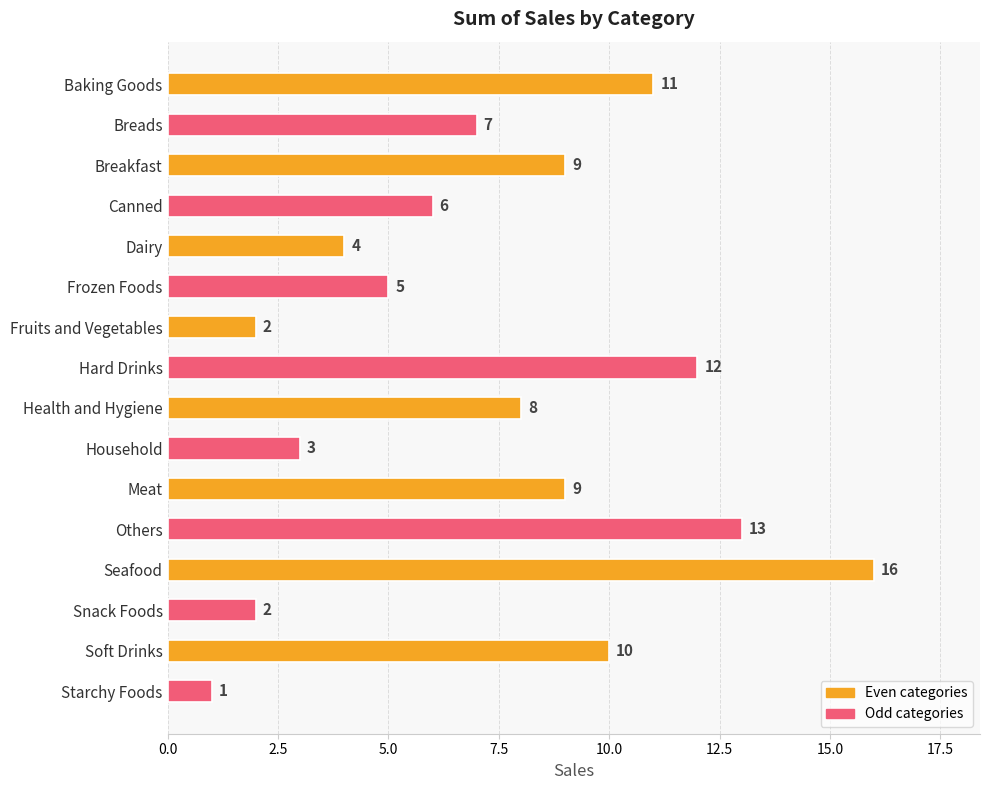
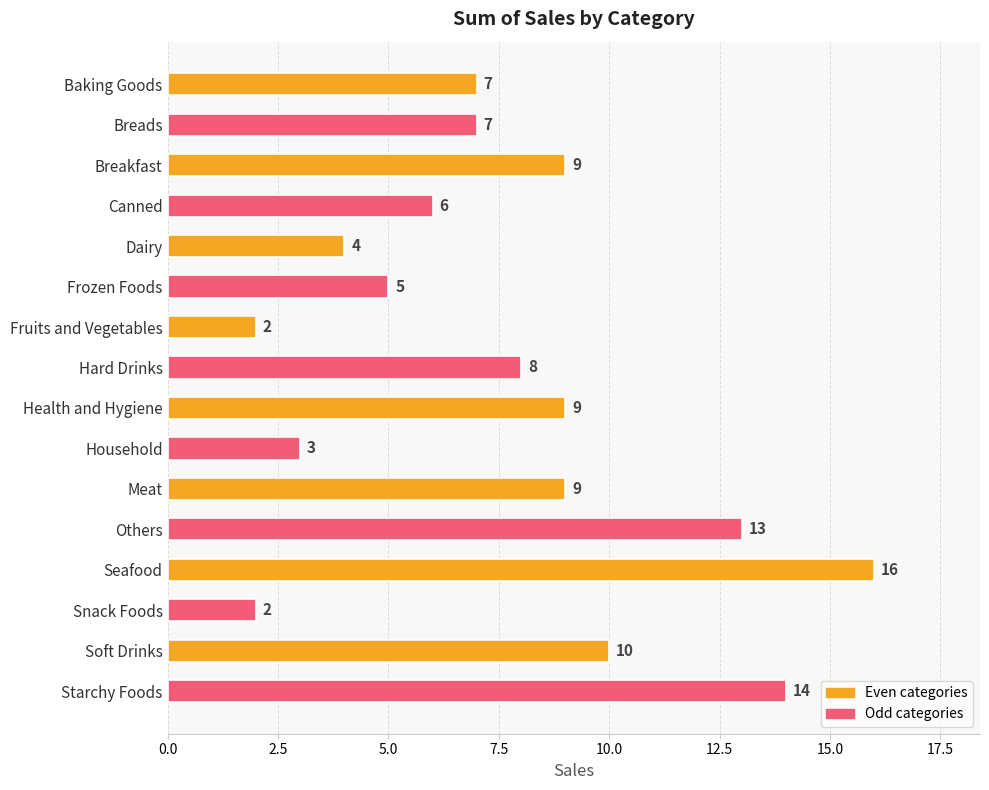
  {
-   "Baking Goods": 11,
+   "Baking Goods": 7,
    "Breads": 7,
    "Breakfast": 9,
    "Canned": 6,
    "Dairy": 4,
    "Frozen Foods": 5,
    "Fruits and Vegetables": 2,
-   "Hard Drinks": 12,
-   "Health and Hygiene": 8,
+   "Hard Drinks": 8,
+   "Health and Hygiene": 9,
    "Household": 3,
    "Meat": 9,
    "Others": 13,
    "Seafood": 16,
    "Snack Foods": 2,
    "Soft Drinks": 10,
-   "Starchy Foods": 1
+   "Starchy Foods": 14
  }
